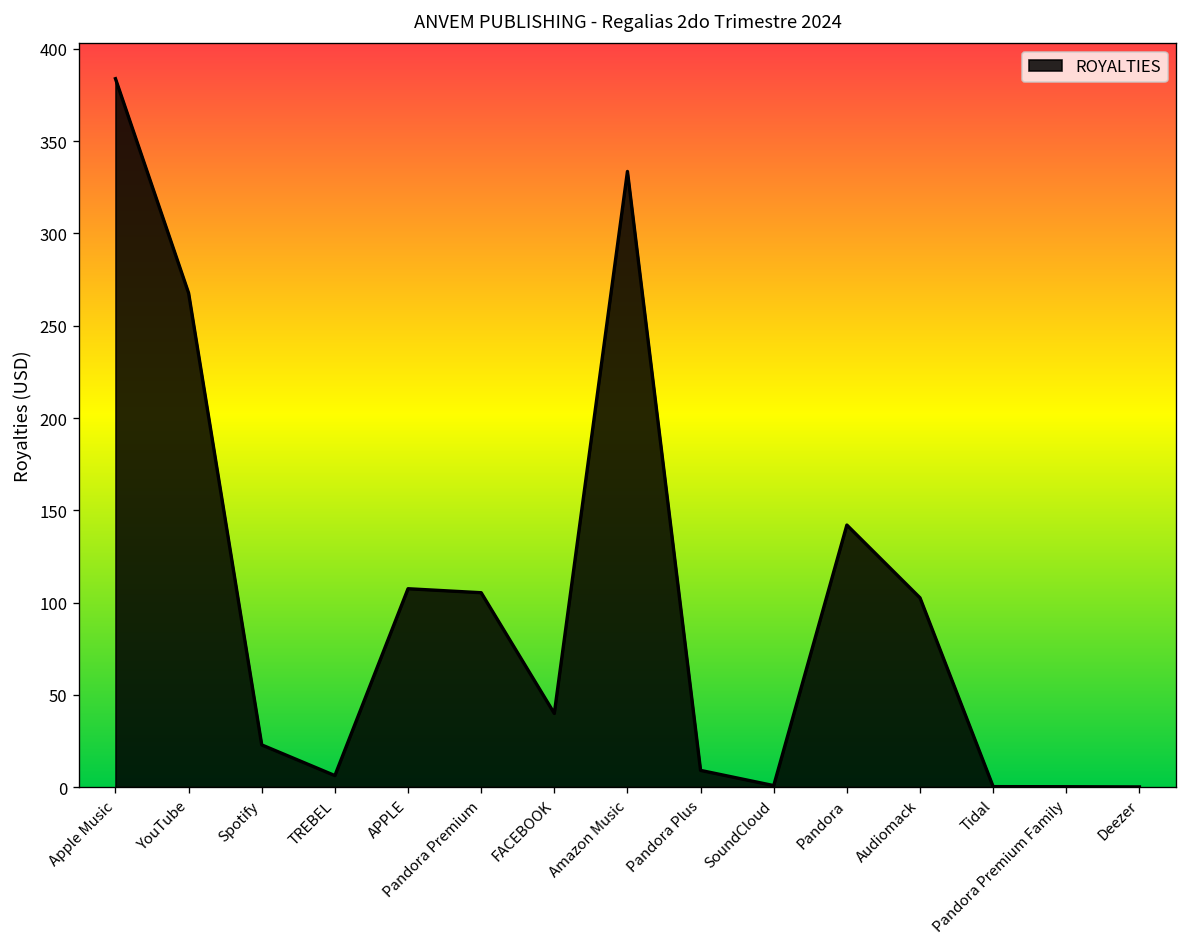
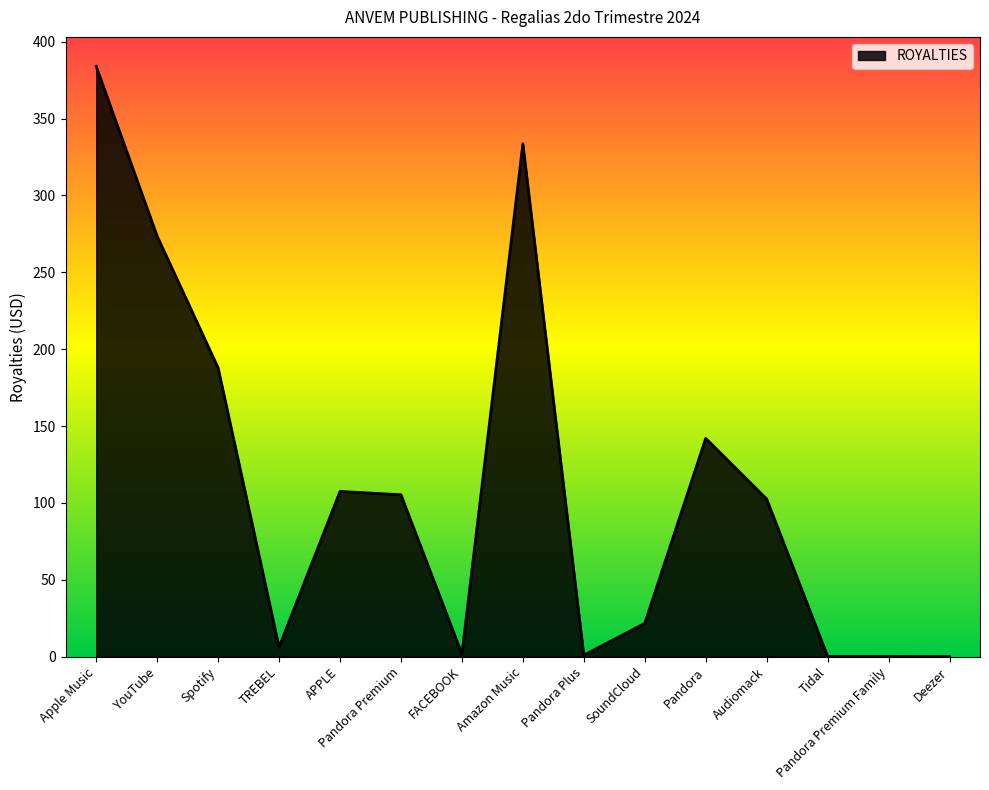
  {
    "Apple Music": 384,
-   "YouTube": 268,
-   "Spotify": 23,
+   "YouTube": 274,
+   "Spotify": 188,
    "TREBEL": 6,
    "APPLE": 107,
    "Pandora Premium": 105,
-   "FACEBOOK": 40,
+   "FACEBOOK": 2,
    "Amazon Music": 334,
-   "Pandora Plus": 9,
-   "SoundCloud": 1,
+   "Pandora Plus": 1,
+   "SoundCloud": 22,
    "Pandora": 142,
    "Audiomack": 103,
    "Tidal": 0,
    "Pandora Premium Family": 0,
    "Deezer": 0
  }
